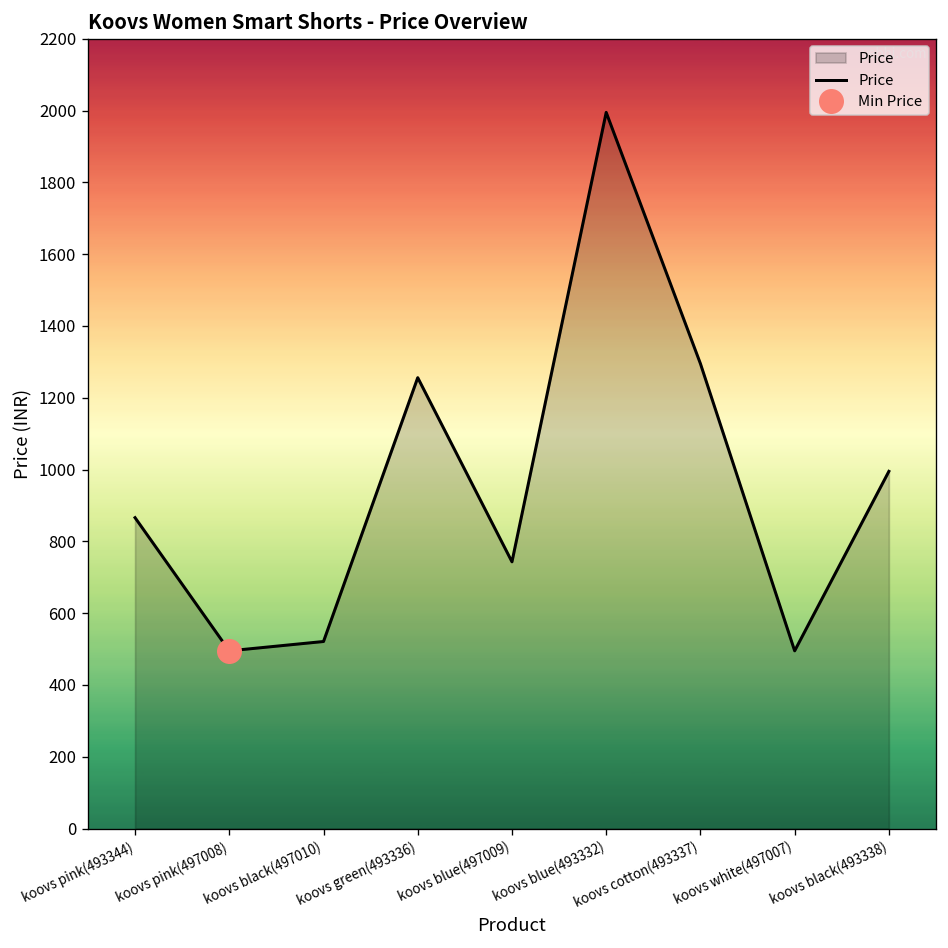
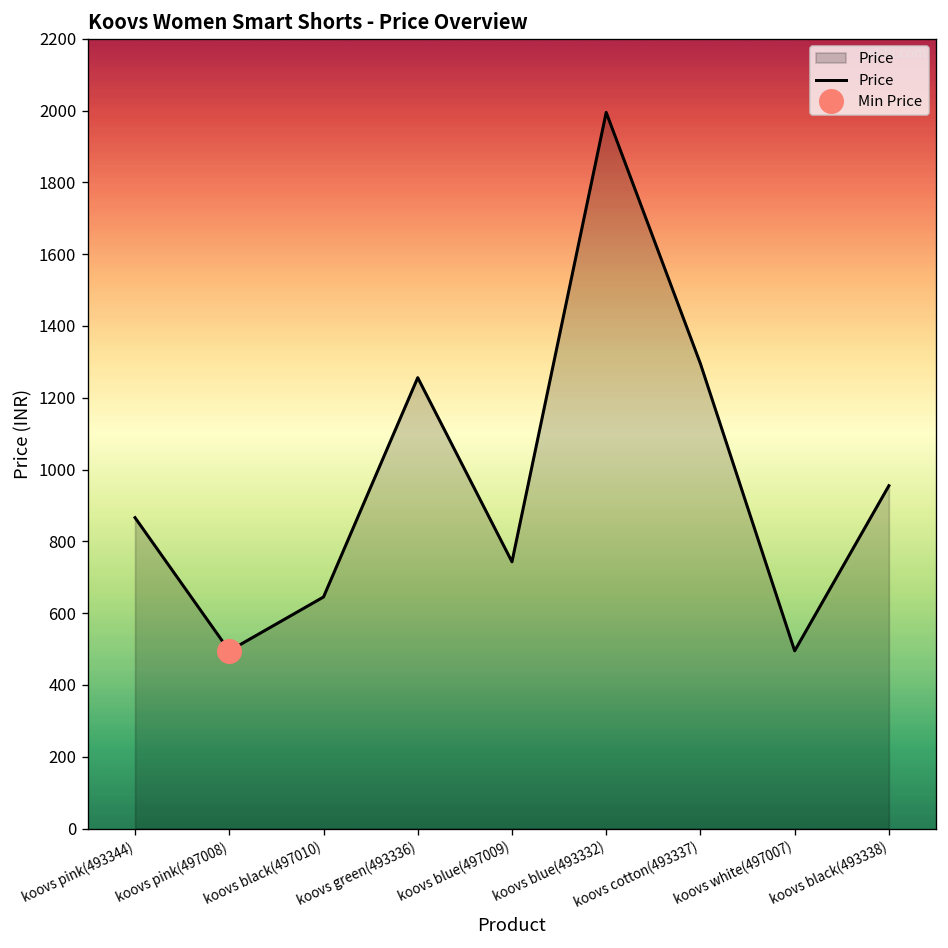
  {
    "Price": {
      "koovs pink(493344)": 870,
-     "koovs black(497010)": 520,
+     "koovs black(497010)": 650,
      "koovs green(493336)": 1260,
      "koovs blue(497009)": 740,
      "koovs blue(493332)": 2000,
      "koovs cotton(493337)": 1300,
      "koovs white(497007)": 500,
-     "koovs black(493338)": 1000
+     "koovs black(493338)": 960
    }
  }
